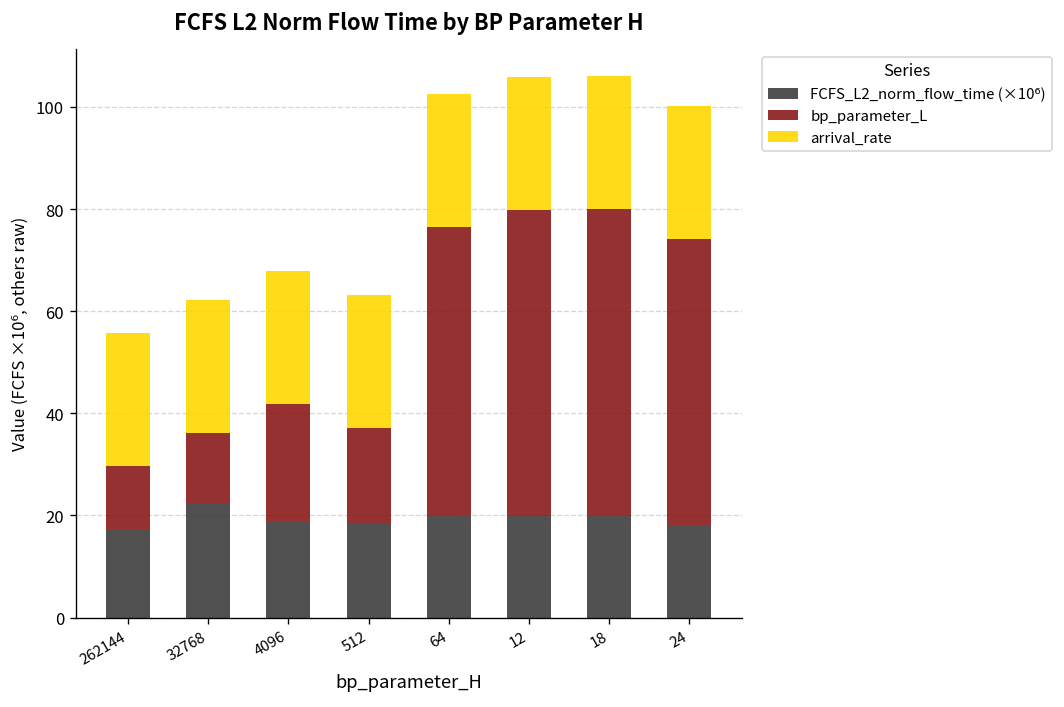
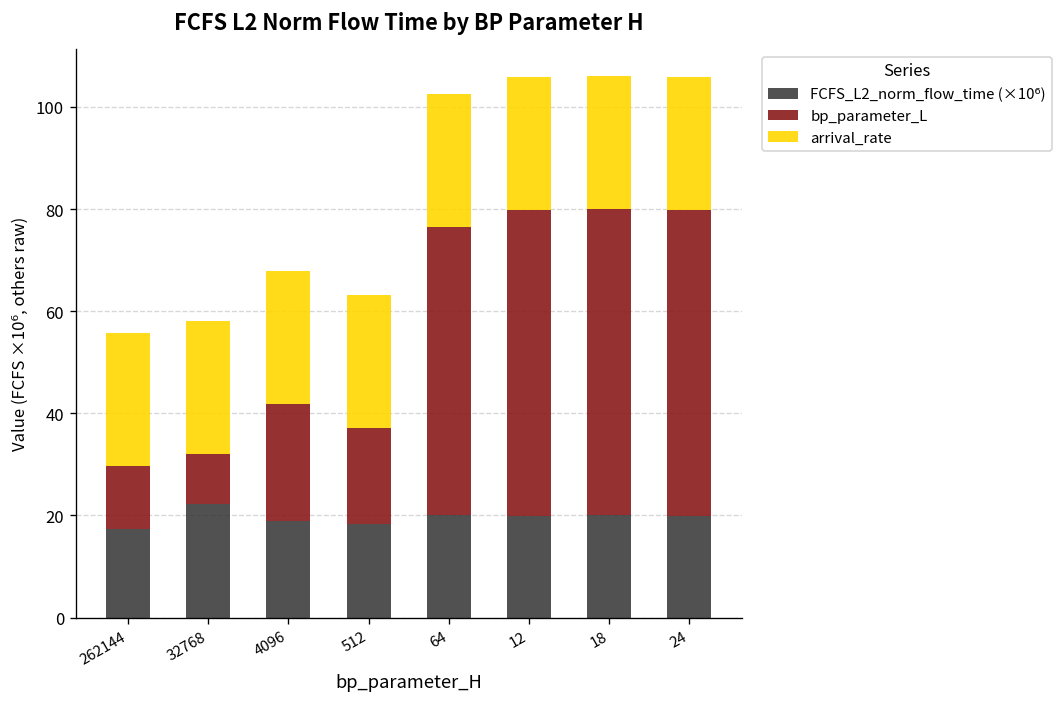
  {
    "FCFS_L2_norm_flow_time (×10⁶)": {
      "262144": 17,
      "32768": 22,
      "4096": 19,
      "512": 18,
      "64": 20,
      "12": 20,
      "18": 20,
-     "24": 18
+     "24": 20
    },
    "bp_parameter_L": {
      "262144": 12,
-     "32768": 14,
+     "32768": 10,
      "4096": 23,
      "512": 19,
      "64": 56,
      "12": 60,
      "18": 60,
-     "24": 56
+     "24": 60
    },
    "arrival_rate": {
      "262144": 26,
      "32768": 26,
      "4096": 26,
      "512": 26,
      "64": 26,
      "12": 26,
      "18": 26,
      "24": 26
    }
  }
